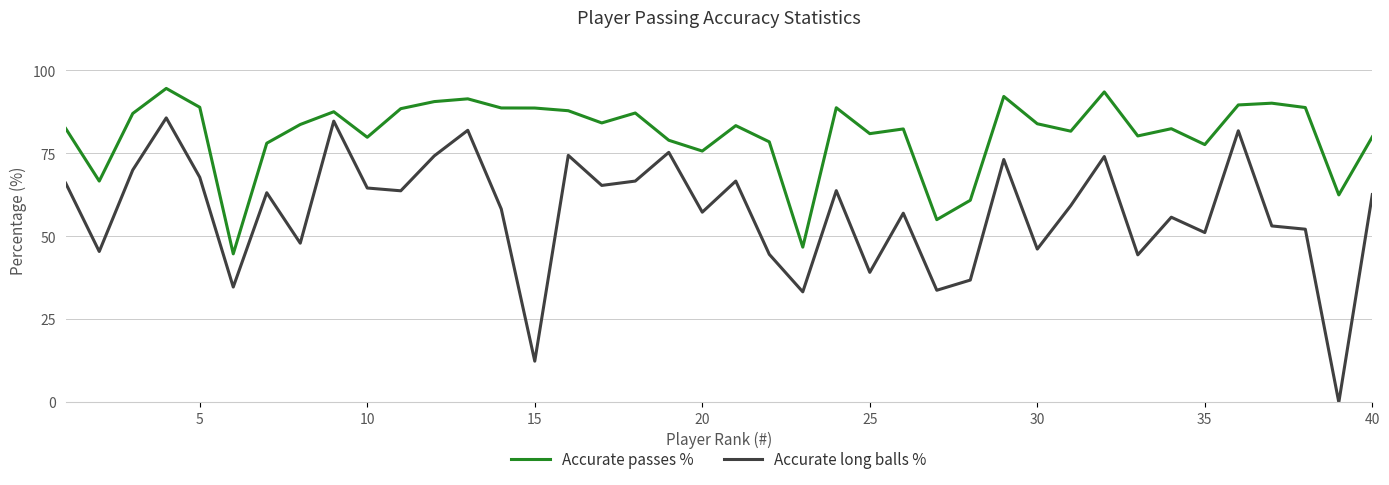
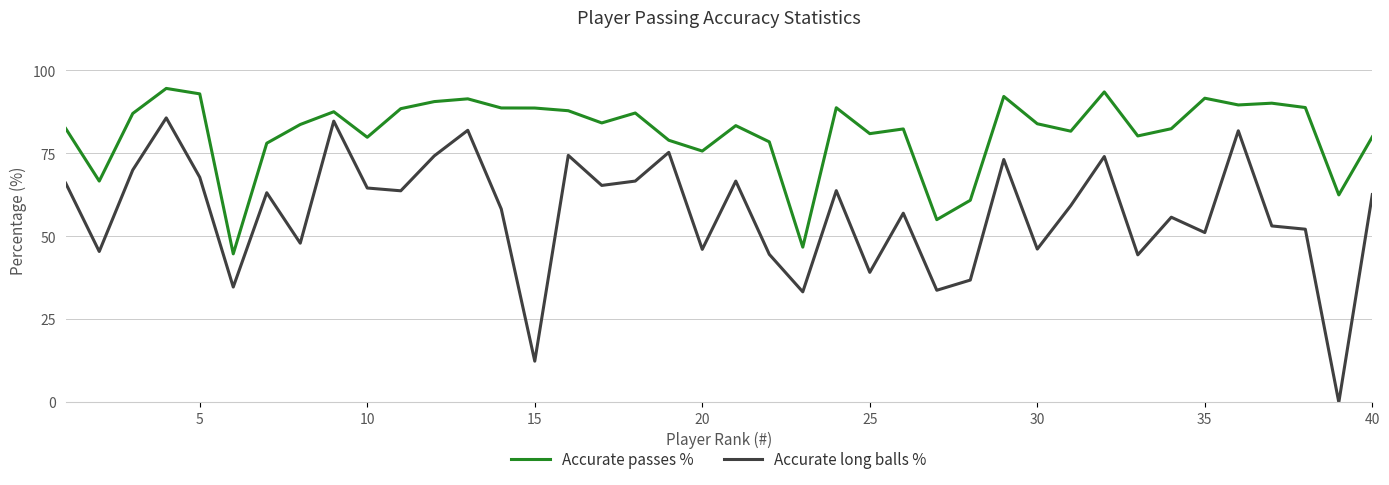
  {
    "Accurate passes %": {
-     "5": 89,
+     "5": 93,
      "10": 80,
      "15": 89,
      "20": 76,
      "25": 81,
      "30": 84,
-     "35": 78,
+     "35": 92,
      "40": 80
    },
    "Accurate long balls %": {
      "5": 68,
      "10": 65,
      "15": 12,
-     "20": 57,
+     "20": 46,
      "25": 39,
      "30": 46,
      "35": 51,
      "40": 63
    }
  }
